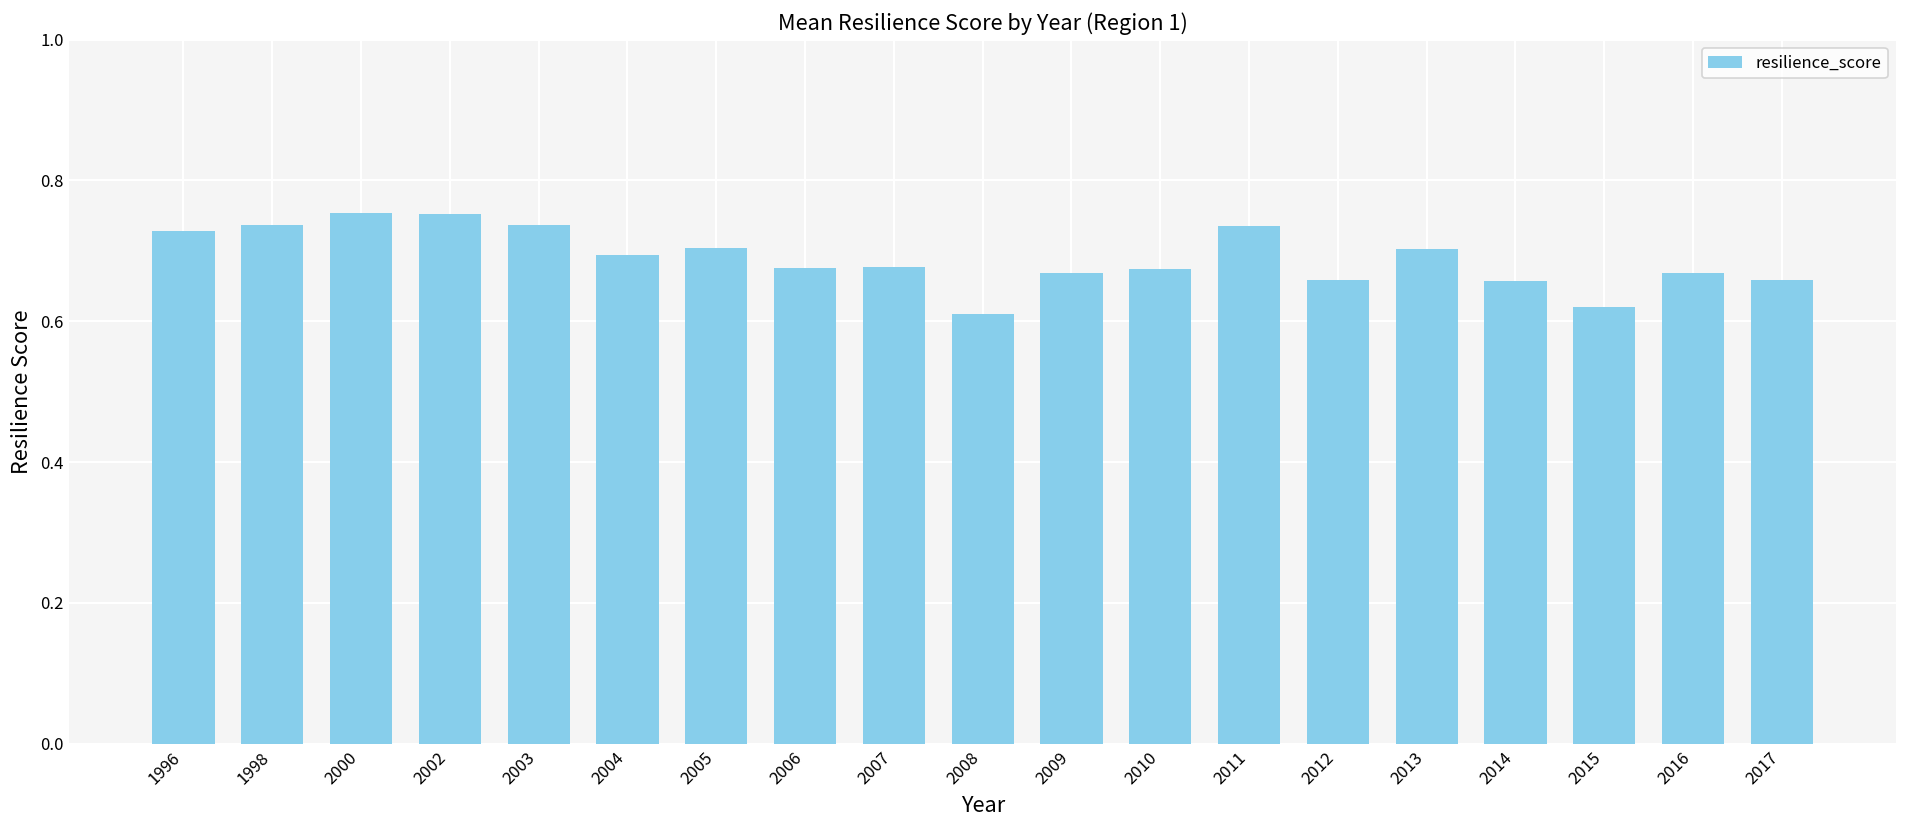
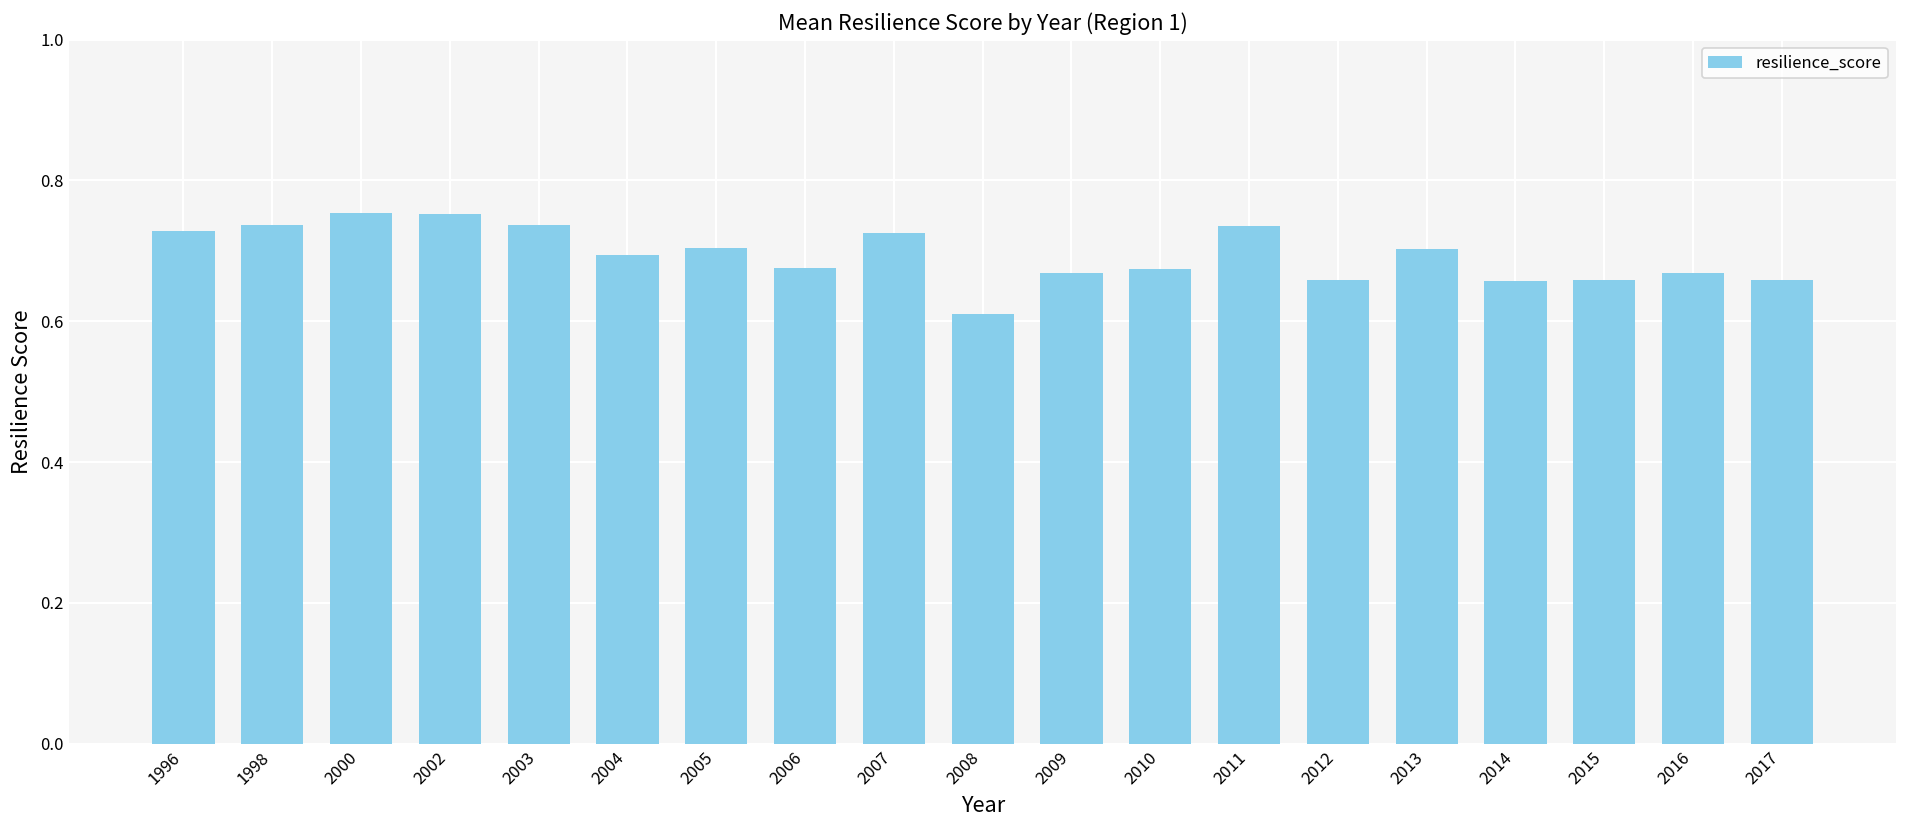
  {
    "1996": 0.73,
    "1998": 0.74,
    "2000": 0.75,
    "2002": 0.75,
    "2003": 0.74,
    "2004": 0.69,
    "2005": 0.70,
    "2006": 0.68,
-   "2007": 0.68,
+   "2007": 0.73,
    "2008": 0.61,
    "2009": 0.67,
    "2010": 0.67,
    "2011": 0.74,
    "2012": 0.66,
    "2013": 0.70,
    "2014": 0.66,
-   "2015": 0.62,
+   "2015": 0.66,
    "2016": 0.67,
    "2017": 0.66
  }
